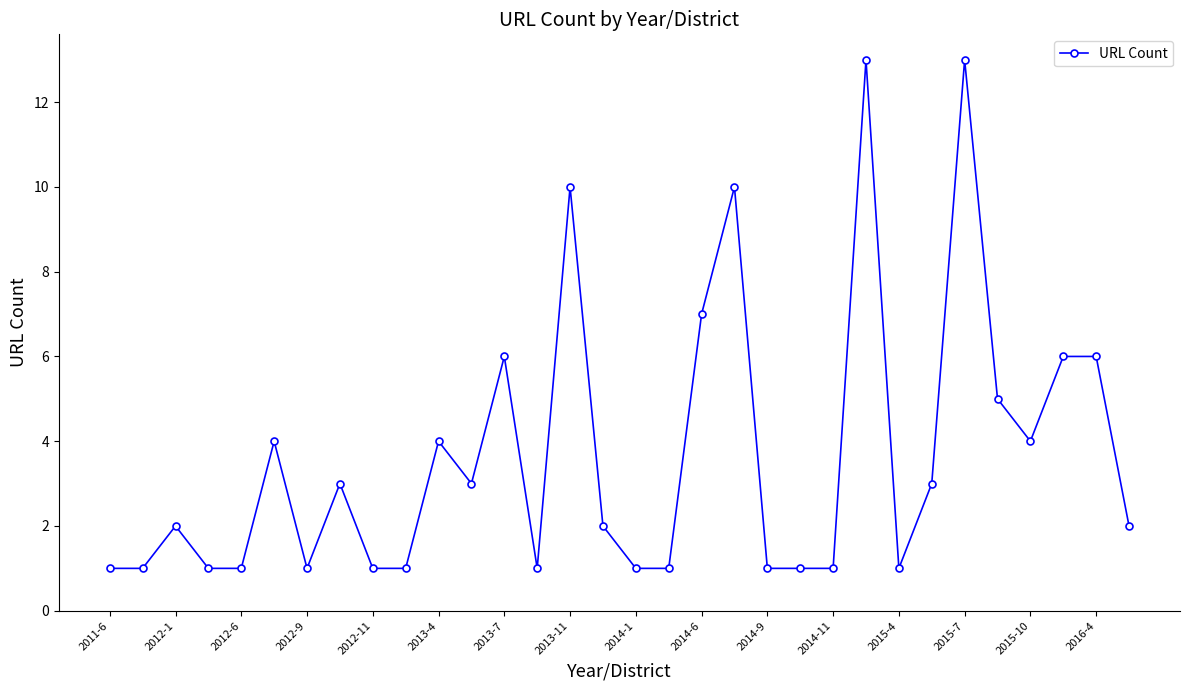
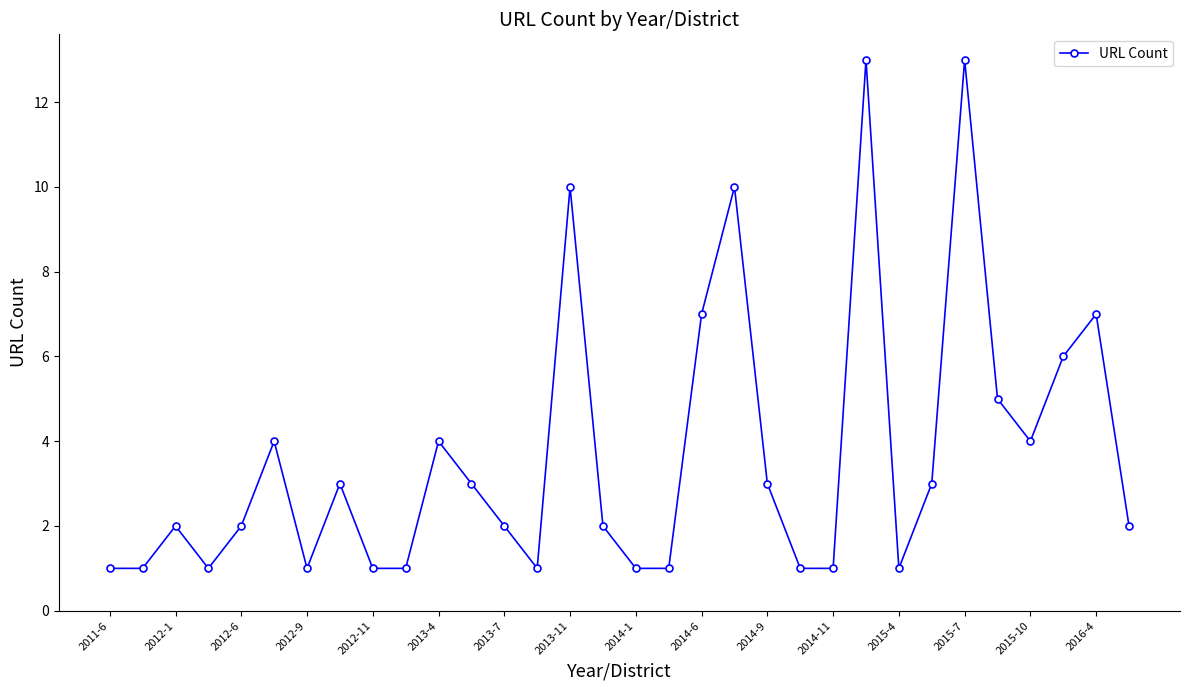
  {
    "2011-6": 1,
    "2012-1": 2,
-   "2012-6": 1,
+   "2012-6": 2,
    "2012-9": 1,
    "2012-11": 1,
    "2013-4": 4,
-   "2013-7": 6,
+   "2013-7": 2,
    "2013-11": 10,
    "2014-1": 1,
    "2014-6": 7,
-   "2014-9": 1,
+   "2014-9": 3,
    "2014-11": 1,
    "2015-4": 1,
    "2015-7": 13,
    "2015-10": 4,
-   "2016-4": 6
+   "2016-4": 7
  }
